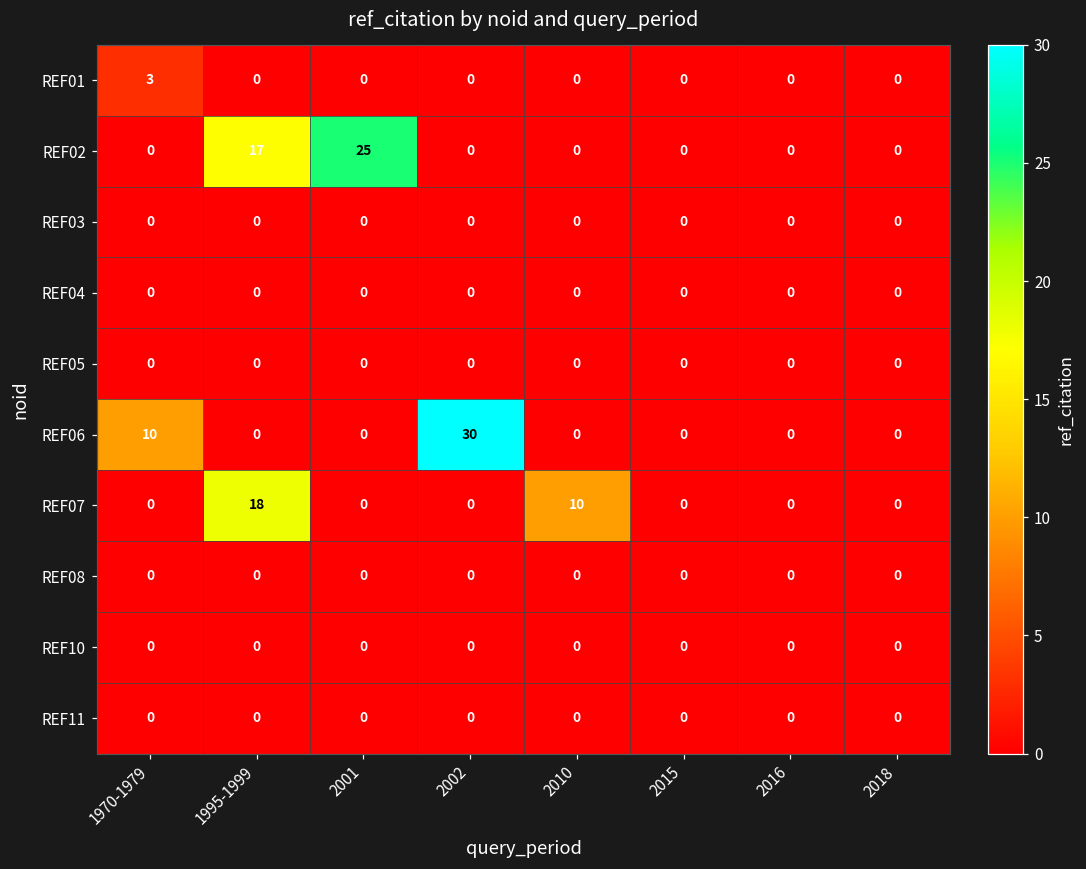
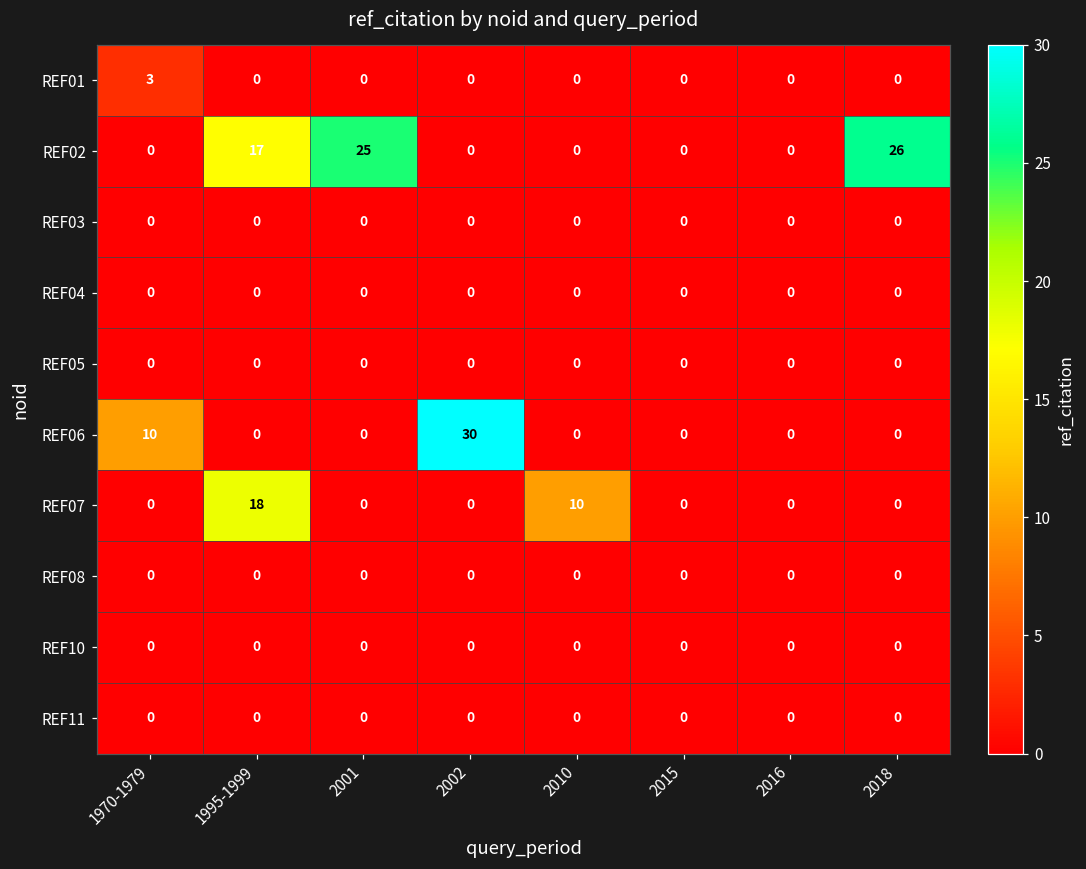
  {
    "REF01": {
      "1970-1979": 3,
      "1995-1999": 0,
      "2001": 0,
      "2002": 0,
      "2010": 0,
      "2015": 0,
      "2016": 0,
      "2018": 0
    },
    "REF02": {
      "1970-1979": 0,
      "1995-1999": 17,
      "2001": 25,
      "2002": 0,
      "2010": 0,
      "2015": 0,
      "2016": 0,
-     "2018": 0
+     "2018": 26
    },
    "REF03": {
      "1970-1979": 0,
      "1995-1999": 0,
      "2001": 0,
      "2002": 0,
      "2010": 0,
      "2015": 0,
      "2016": 0,
      "2018": 0
    },
    "REF04": {
      "1970-1979": 0,
      "1995-1999": 0,
      "2001": 0,
      "2002": 0,
      "2010": 0,
      "2015": 0,
      "2016": 0,
      "2018": 0
    },
    "REF05": {
      "1970-1979": 0,
      "1995-1999": 0,
      "2001": 0,
      "2002": 0,
      "2010": 0,
      "2015": 0,
      "2016": 0,
      "2018": 0
    },
    "REF06": {
      "1970-1979": 10,
      "1995-1999": 0,
      "2001": 0,
      "2002": 30,
      "2010": 0,
      "2015": 0,
      "2016": 0,
      "2018": 0
    },
    "REF07": {
      "1970-1979": 0,
      "1995-1999": 18,
      "2001": 0,
      "2002": 0,
      "2010": 10,
      "2015": 0,
      "2016": 0,
      "2018": 0
    },
    "REF08": {
      "1970-1979": 0,
      "1995-1999": 0,
      "2001": 0,
      "2002": 0,
      "2010": 0,
      "2015": 0,
      "2016": 0,
      "2018": 0
    },
    "REF10": {
      "1970-1979": 0,
      "1995-1999": 0,
      "2001": 0,
      "2002": 0,
      "2010": 0,
      "2015": 0,
      "2016": 0,
      "2018": 0
    },
    "REF11": {
      "1970-1979": 0,
      "1995-1999": 0,
      "2001": 0,
      "2002": 0,
      "2010": 0,
      "2015": 0,
      "2016": 0,
      "2018": 0
    }
  }
